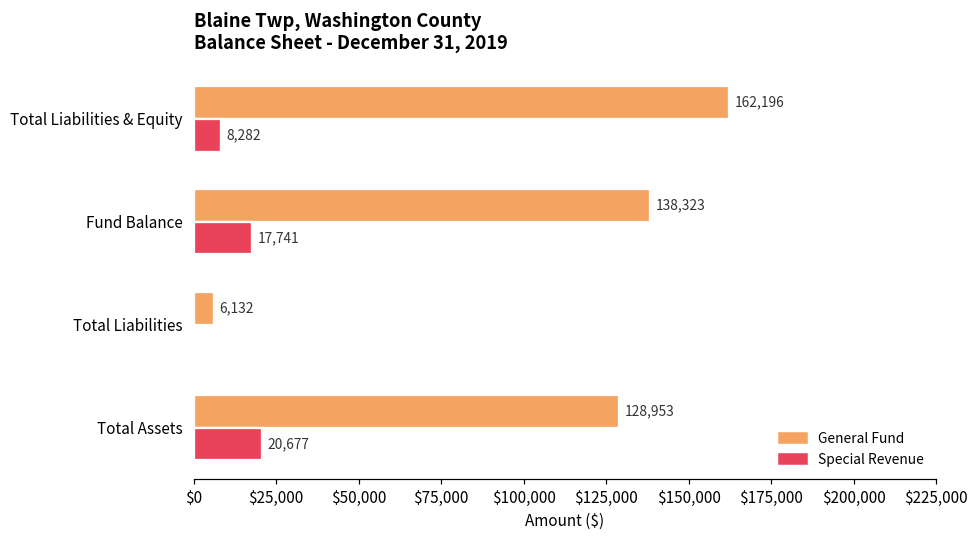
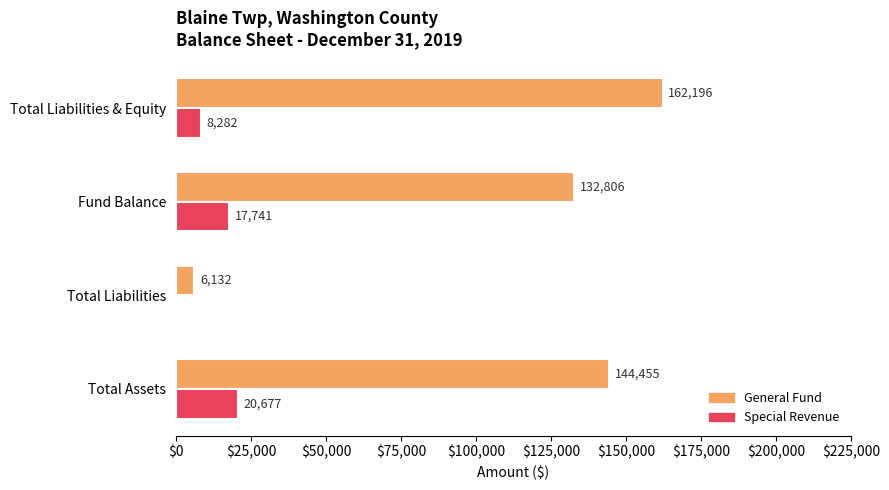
  {
    "General Fund": {
      "Total Liabilities & Equity": "162,196",
-     "Fund Balance": "138,323",
+     "Fund Balance": "132,806",
      "Total Liabilities": "6,132",
-     "Total Assets": "128,953"
+     "Total Assets": "144,455"
    },
    "Special Revenue": {
      "Total Liabilities & Equity": "8,282",
      "Fund Balance": "17,741",
      "Total Assets": "20,677"
    }
  }
